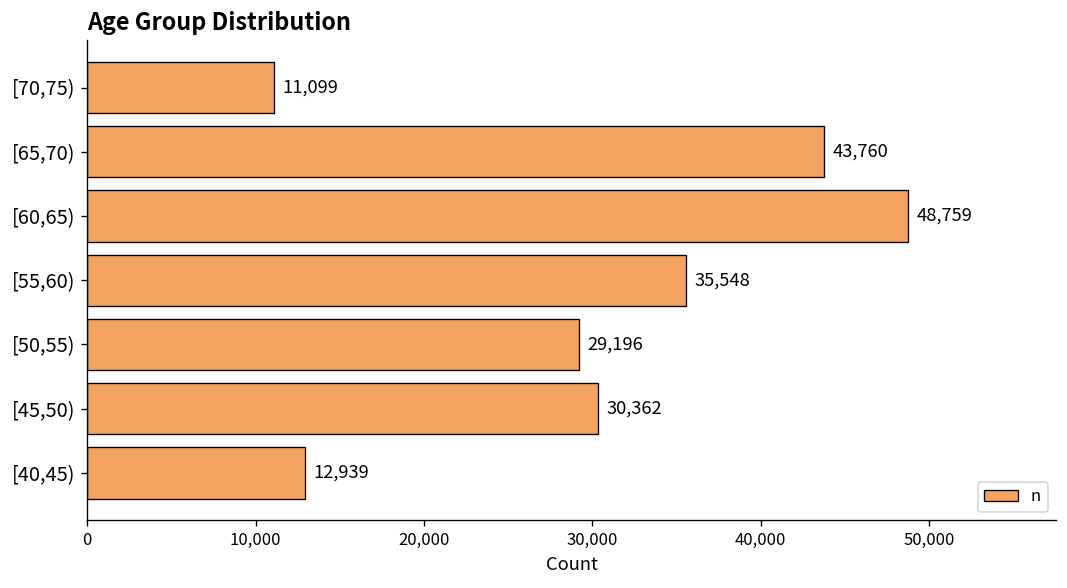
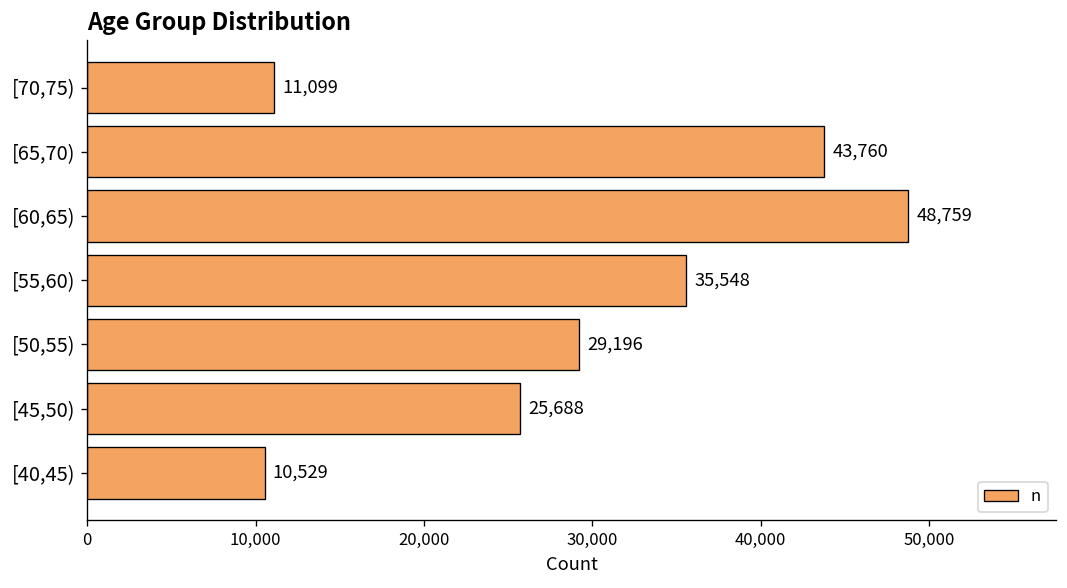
  {
    "[70,75)": "11,099",
    "[65,70)": "43,760",
    "[60,65)": "48,759",
    "[55,60)": "35,548",
    "[50,55)": "29,196",
-   "[45,50)": "30,362",
-   "[40,45)": "12,939"
+   "[45,50)": "25,688",
+   "[40,45)": "10,529"
  }
